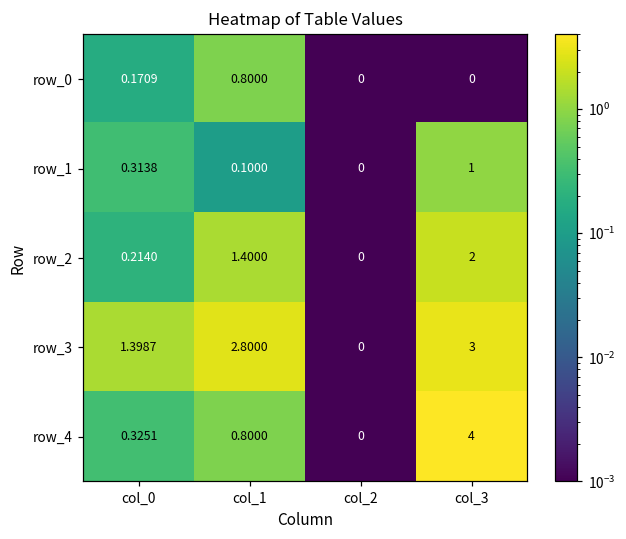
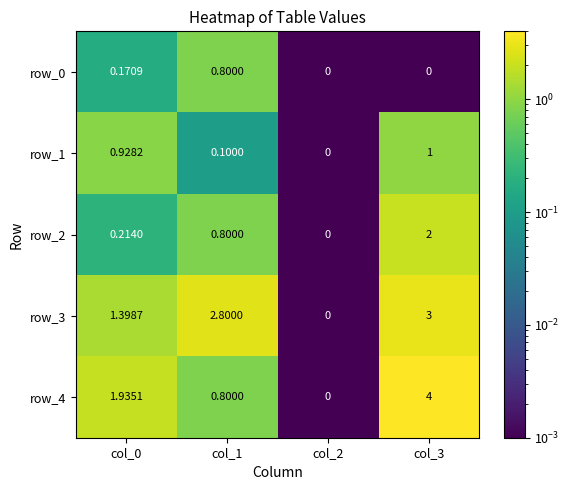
  {
    "row_0": {
      "col_0": 0.1709,
      "col_1": 0.8000,
      "col_2": 0,
      "col_3": 0
    },
    "row_1": {
-     "col_0": 0.3138,
+     "col_0": 0.9282,
      "col_1": 0.1000,
      "col_2": 0,
      "col_3": 1
    },
    "row_2": {
      "col_0": 0.2140,
-     "col_1": 1.4000,
+     "col_1": 0.8000,
      "col_2": 0,
      "col_3": 2
    },
    "row_3": {
      "col_0": 1.3987,
      "col_1": 2.8000,
      "col_2": 0,
      "col_3": 3
    },
    "row_4": {
-     "col_0": 0.3251,
+     "col_0": 1.9351,
      "col_1": 0.8000,
      "col_2": 0,
      "col_3": 4
    }
  }
